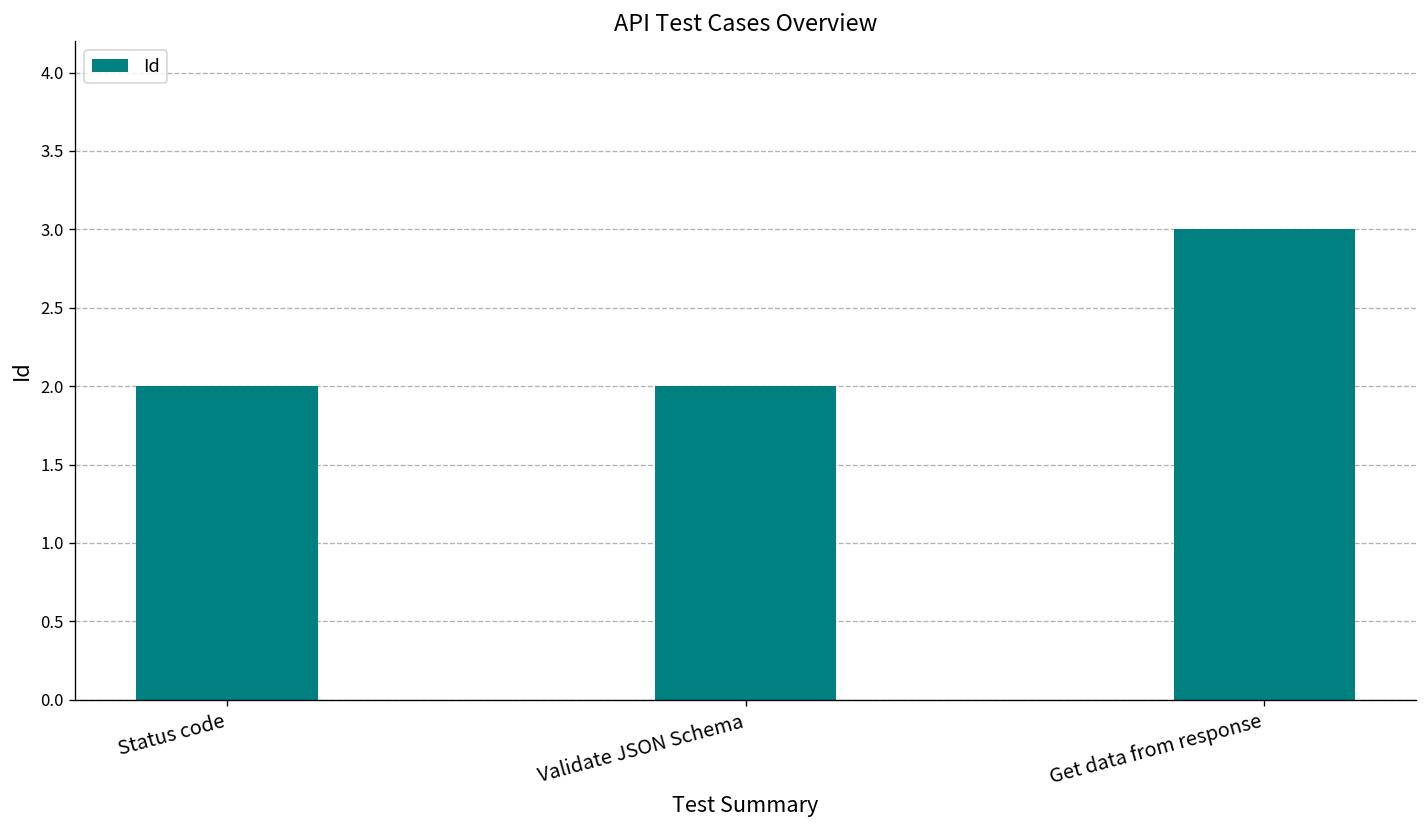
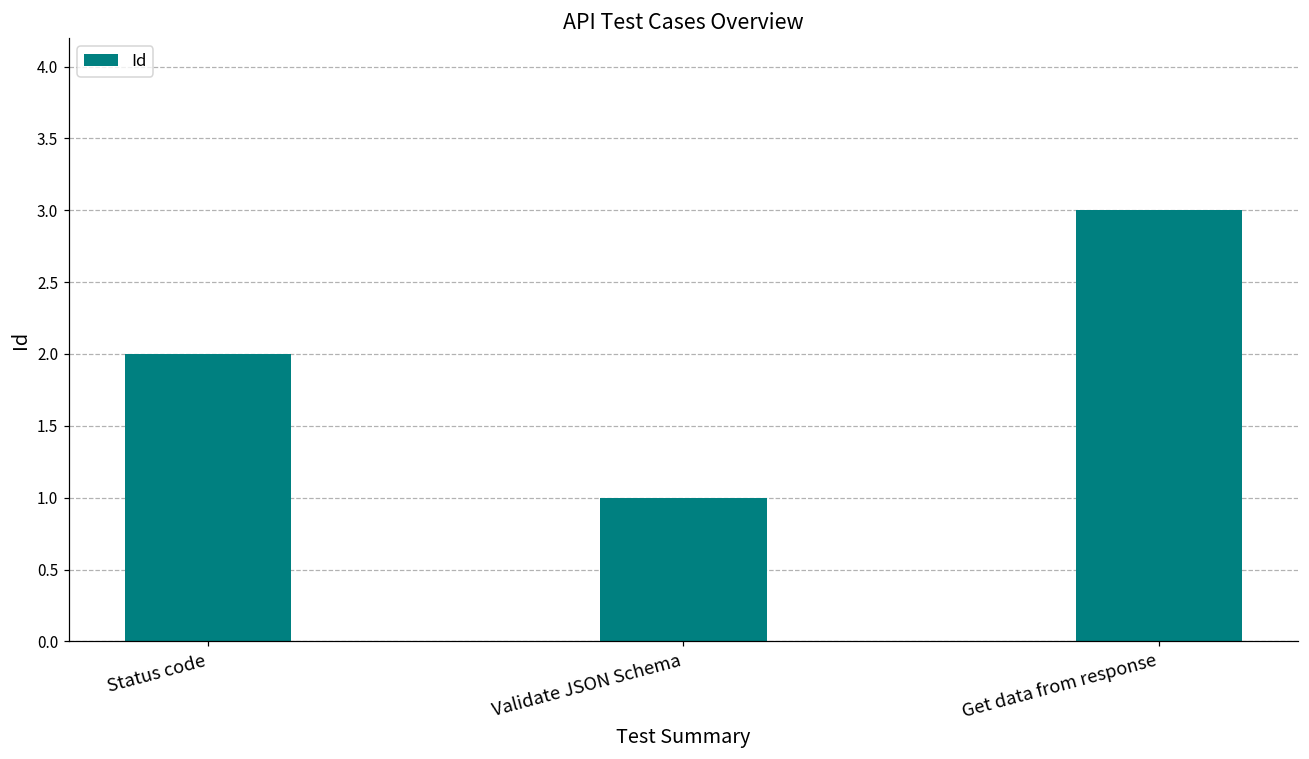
  {
    "Status code": 2,
-   "Validate JSON Schema": 2,
+   "Validate JSON Schema": 1,
    "Get data from response": 3
  }
